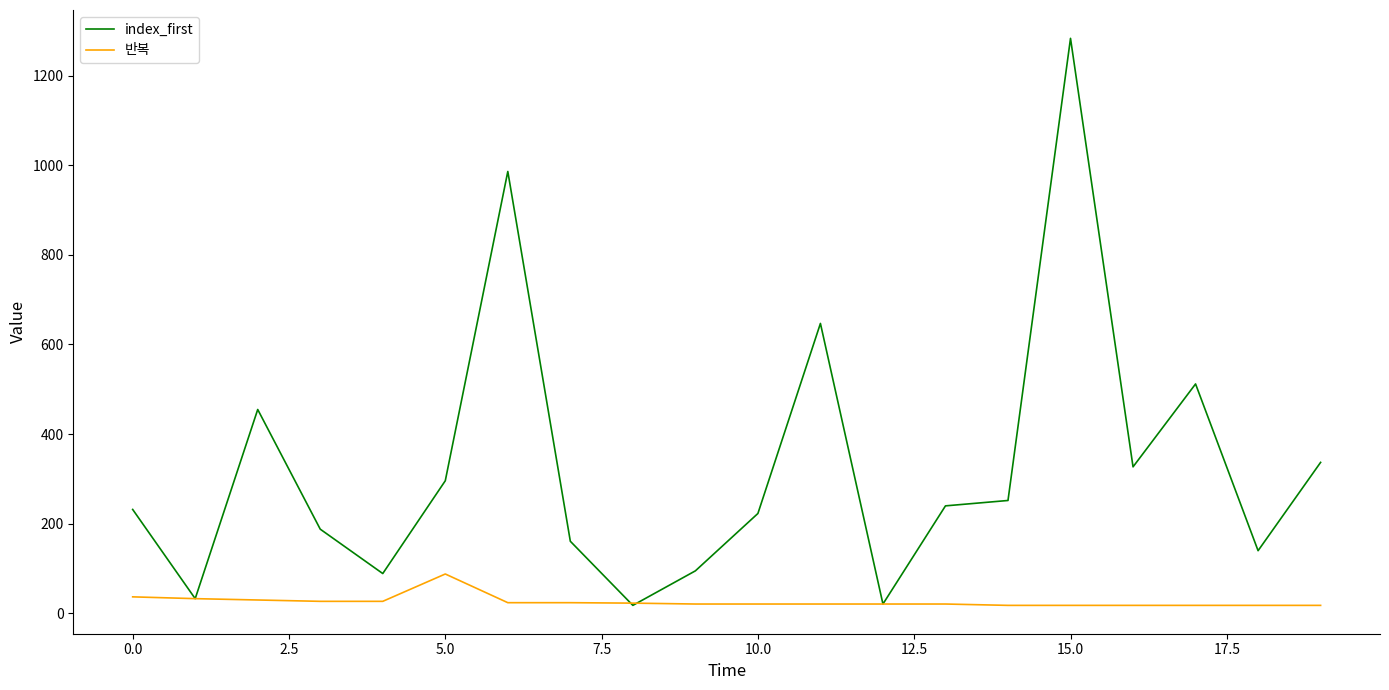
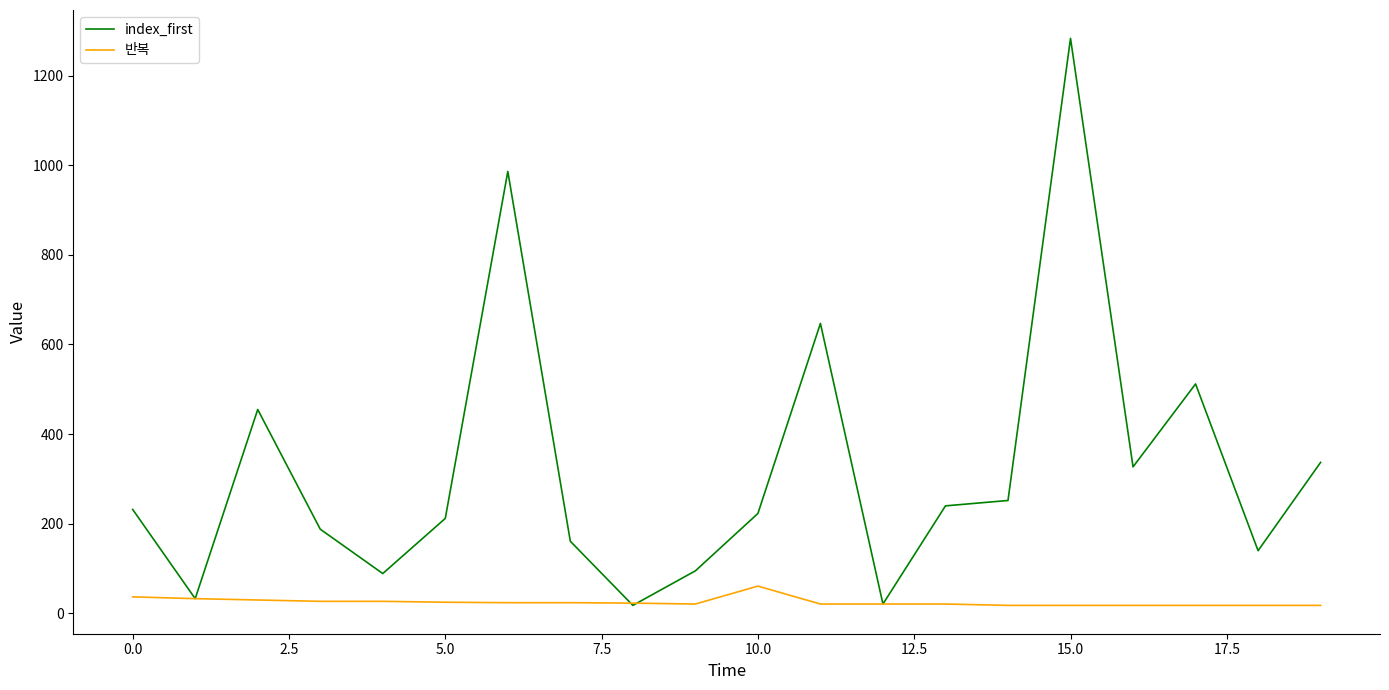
  {
    "index_first": {
      "0.0": 230,
-     "5.0": 300,
+     "5.0": 210,
      "10.0": 220,
      "15.0": 1280
    },
    "반복": {
      "0.0": 40,
-     "5.0": 90,
-     "10.0": 20,
+     "5.0": 30,
+     "10.0": 60,
      "15.0": 20
    }
  }
